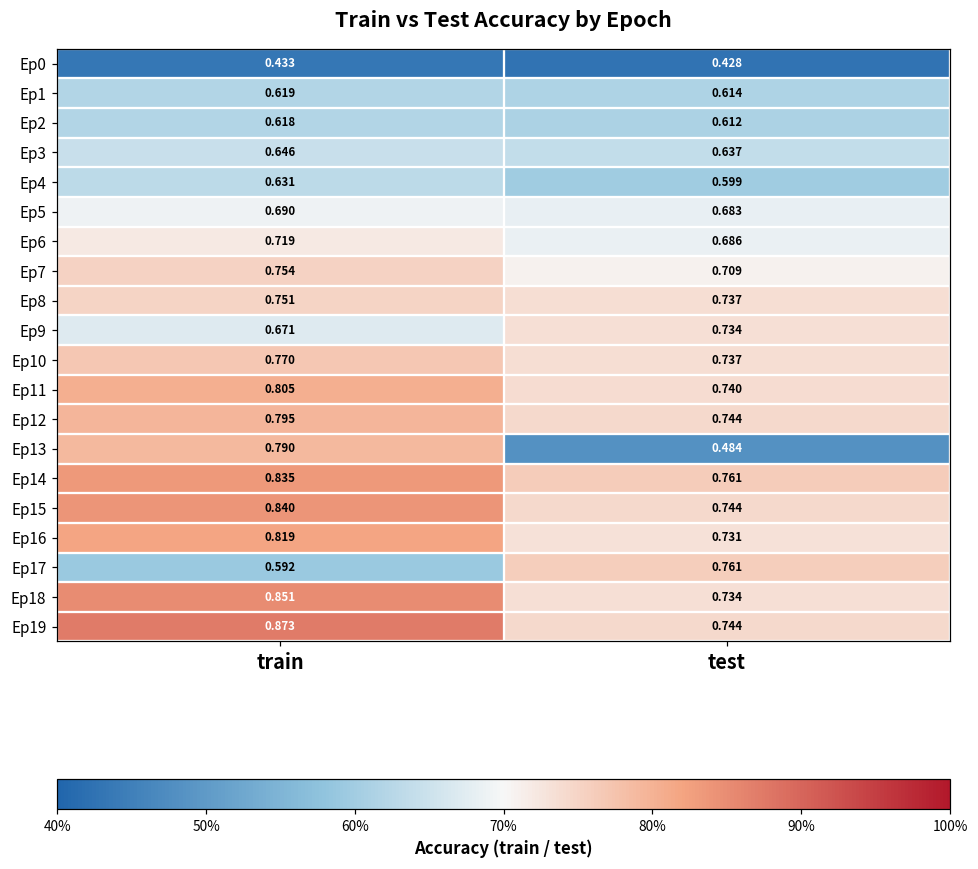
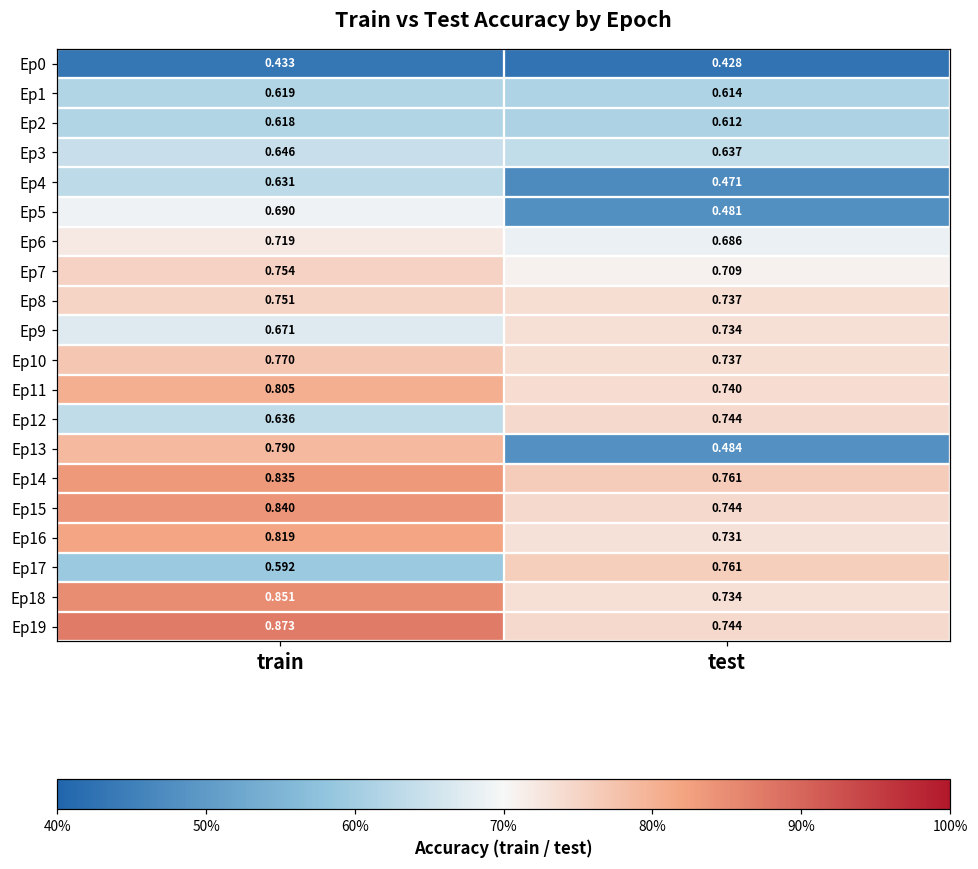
  {
    "Ep0": {
      "train": 0.433,
      "test": 0.428
    },
    "Ep1": {
      "train": 0.619,
      "test": 0.614
    },
    "Ep2": {
      "train": 0.618,
      "test": 0.612
    },
    "Ep3": {
      "train": 0.646,
      "test": 0.637
    },
    "Ep4": {
      "train": 0.631,
-     "test": 0.599
+     "test": 0.471
    },
    "Ep5": {
      "train": 0.690,
-     "test": 0.683
+     "test": 0.481
    },
    "Ep6": {
      "train": 0.719,
      "test": 0.686
    },
    "Ep7": {
      "train": 0.754,
      "test": 0.709
    },
    "Ep8": {
      "train": 0.751,
      "test": 0.737
    },
    "Ep9": {
      "train": 0.671,
      "test": 0.734
    },
    "Ep10": {
      "train": 0.770,
      "test": 0.737
    },
    "Ep11": {
      "train": 0.805,
      "test": 0.740
    },
    "Ep12": {
-     "train": 0.795,
+     "train": 0.636,
      "test": 0.744
    },
    "Ep13": {
      "train": 0.790,
      "test": 0.484
    },
    "Ep14": {
      "train": 0.835,
      "test": 0.761
    },
    "Ep15": {
      "train": 0.840,
      "test": 0.744
    },
    "Ep16": {
      "train": 0.819,
      "test": 0.731
    },
    "Ep17": {
      "train": 0.592,
      "test": 0.761
    },
    "Ep18": {
      "train": 0.851,
      "test": 0.734
    },
    "Ep19": {
      "train": 0.873,
      "test": 0.744
    }
  }
